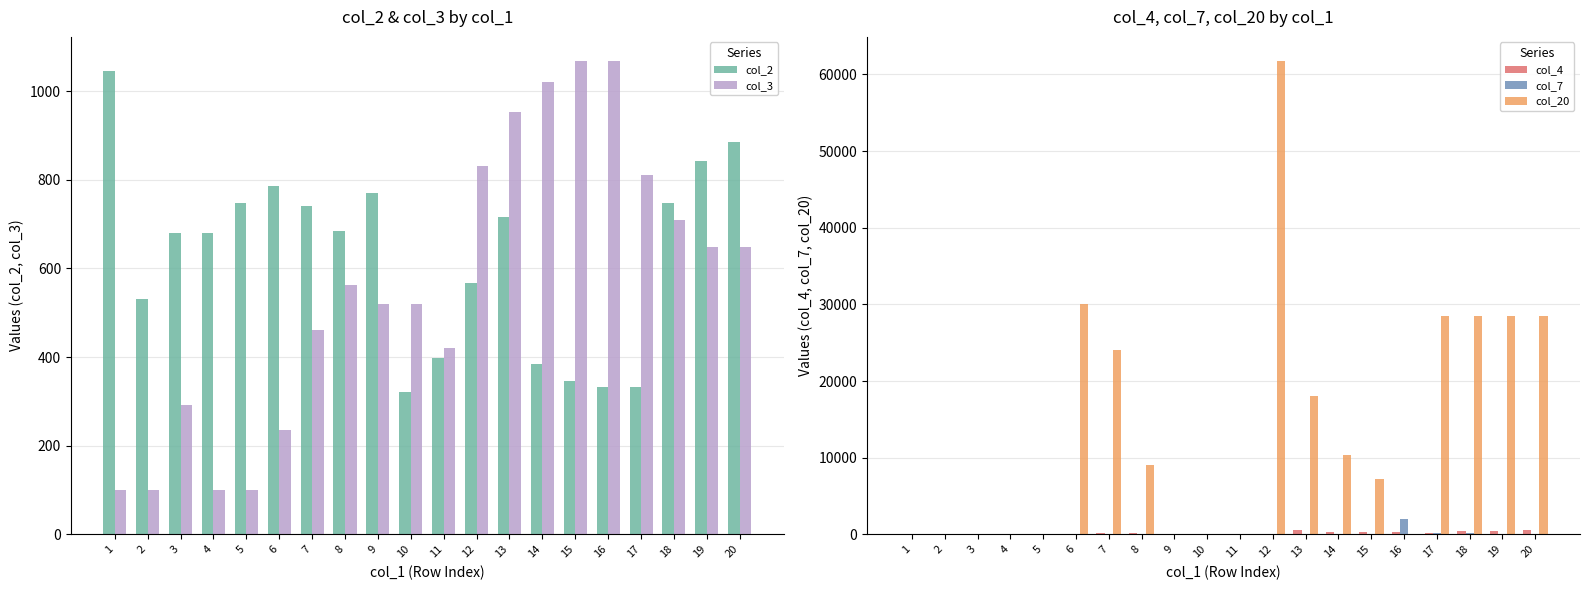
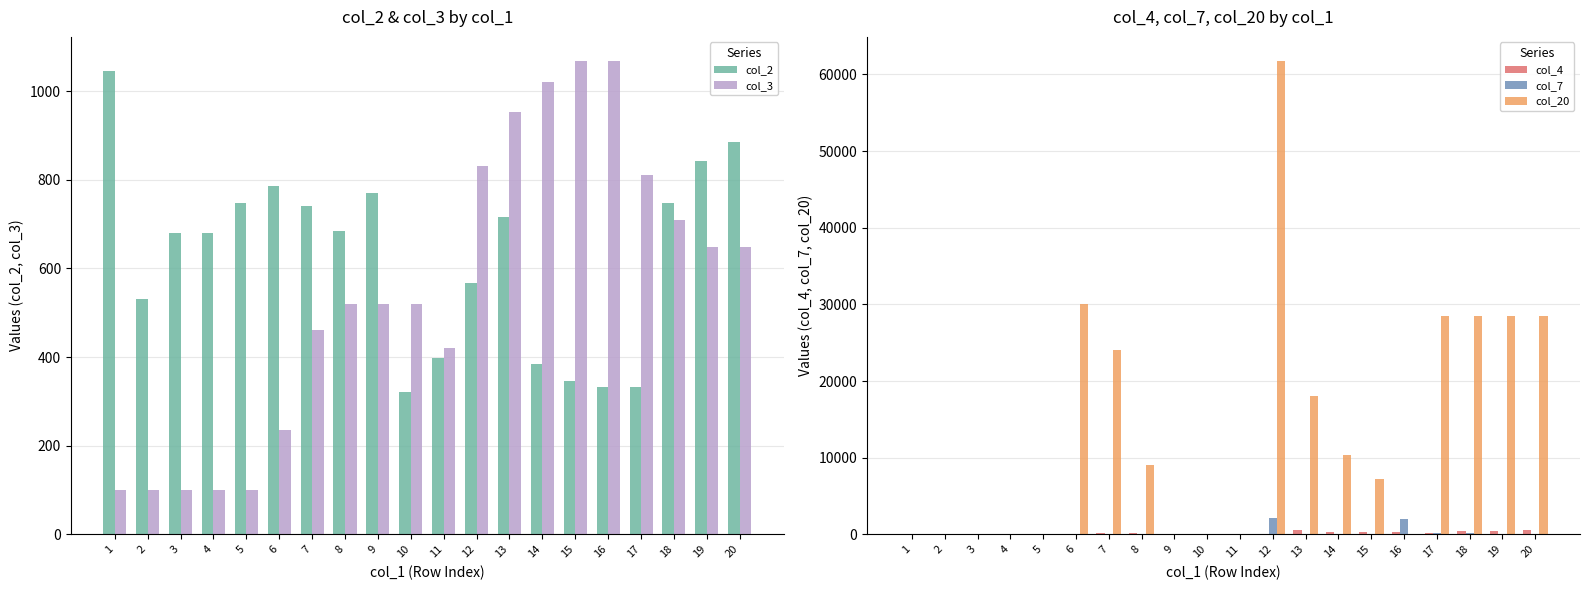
  {
    "col_2 & col_3 by col_1": {
      "col_2": {
        "1": 1050,
        "2": 530,
        "3": 680,
        "4": 680,
        "5": 750,
        "6": 790,
        "7": 740,
        "8": 680,
        "9": 770,
        "10": 320,
        "11": 400,
        "12": 570,
        "13": 720,
        "14": 380,
        "15": 350,
        "16": 330,
        "17": 330,
        "18": 750,
        "19": 840,
        "20": 890
      },
      "col_3": {
        "1": 100,
        "2": 100,
-       "3": 290,
+       "3": 100,
        "4": 100,
        "5": 100,
        "6": 240,
        "7": 460,
-       "8": 560,
+       "8": 520,
        "9": 520,
        "10": 520,
        "11": 420,
        "12": 830,
        "13": 950,
        "14": 1020,
        "15": 1070,
        "16": 1070,
        "17": 810,
        "18": 710,
        "19": 650,
        "20": 650
      }
    },
    "col_4, col_7, col_20 by col_1": {
      "col_7": {
        "1": 0,
        "2": 0,
        "3": 0,
        "4": 0,
        "5": 0,
        "6": 0,
        "7": 0,
        "8": 0,
        "9": 0,
        "10": 0,
-       "12": 0,
+       "12": 2000,
        "13": 0,
        "14": 0,
        "15": 0,
        "16": 2000,
        "20": 0
      }
    }
  }
